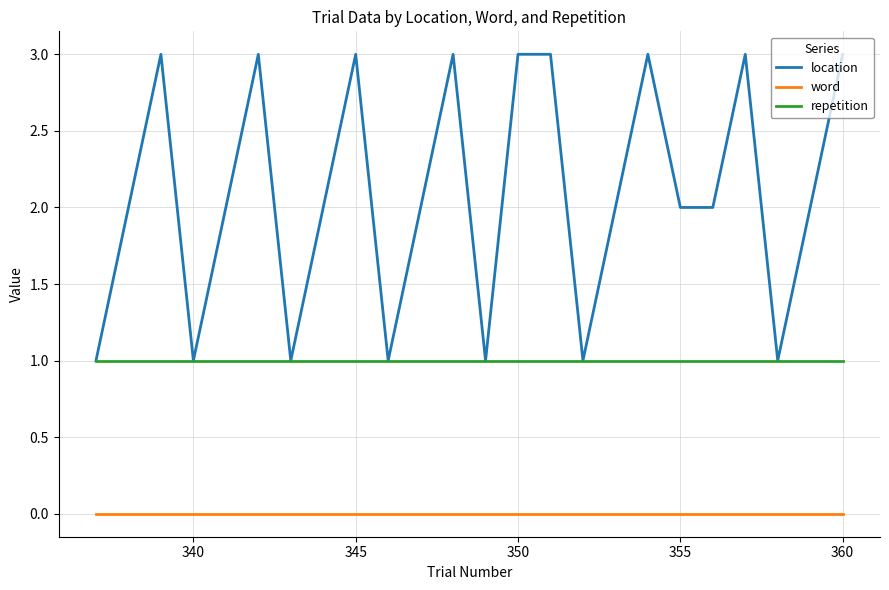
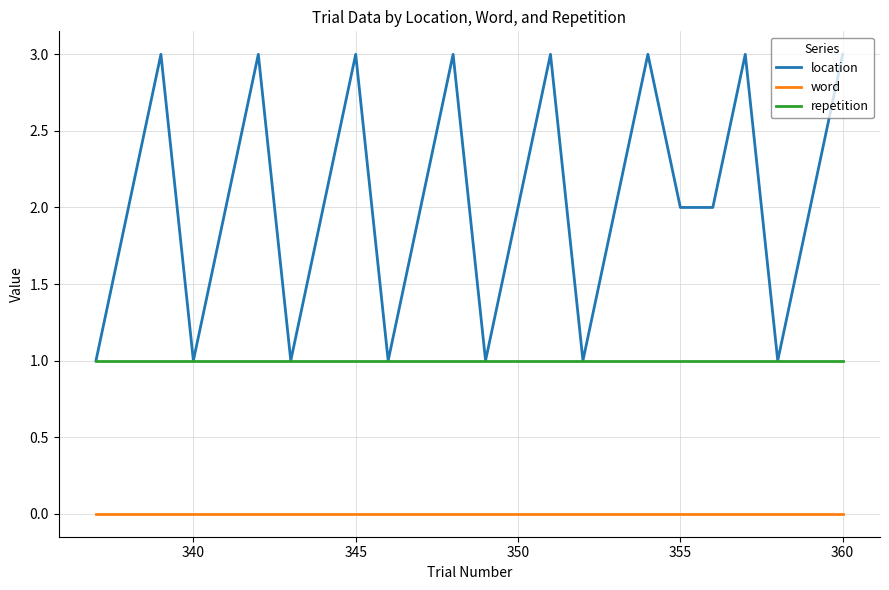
  {
    "location": {
      "345": 3,
-     "350": 3,
+     "350": 2,
      "355": 2
    },
    "word": {
      "340": 0,
      "345": 0,
      "350": 0,
      "355": 0,
      "360": 0
    },
    "repetition": {
      "345": 1,
      "350": 1,
      "355": 1,
      "360": 1
    }
  }
